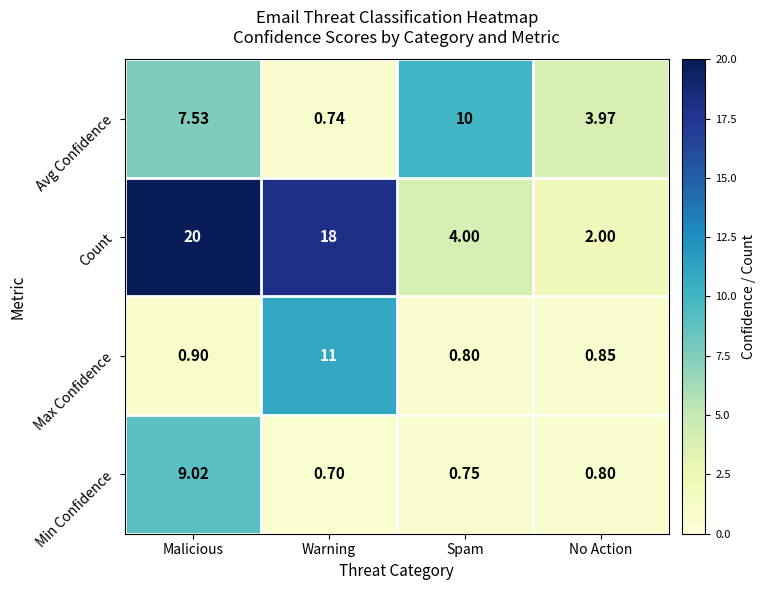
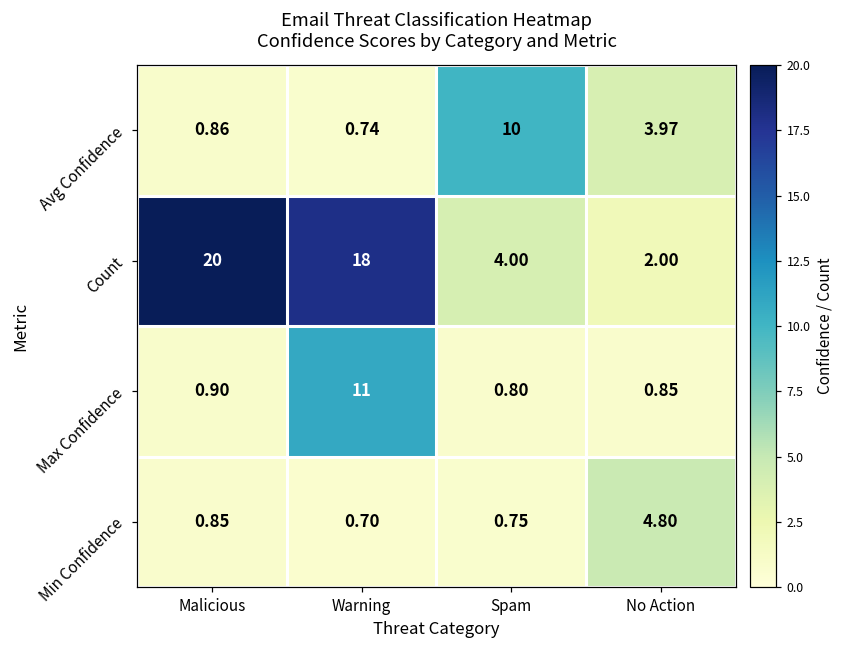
  {
    "Avg Confidence": {
-     "Malicious": 7.53,
+     "Malicious": 0.86,
      "Warning": 0.74,
      "Spam": 10,
      "No Action": 3.97
    },
    "Count": {
      "Malicious": 20,
      "Warning": 18,
      "Spam": 4.00,
      "No Action": 2.00
    },
    "Max Confidence": {
      "Malicious": 0.90,
      "Warning": 11,
      "Spam": 0.80,
      "No Action": 0.85
    },
    "Min Confidence": {
-     "Malicious": 9.02,
+     "Malicious": 0.85,
      "Warning": 0.70,
      "Spam": 0.75,
-     "No Action": 0.80
+     "No Action": 4.80
    }
  }
